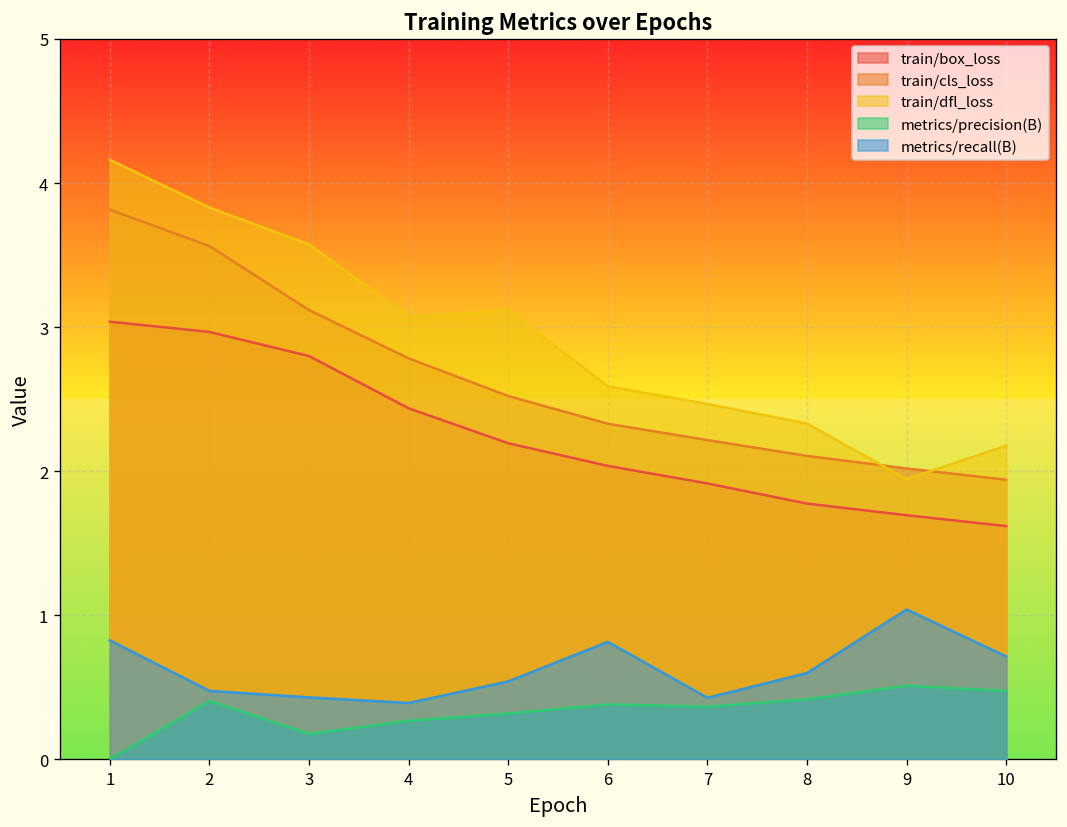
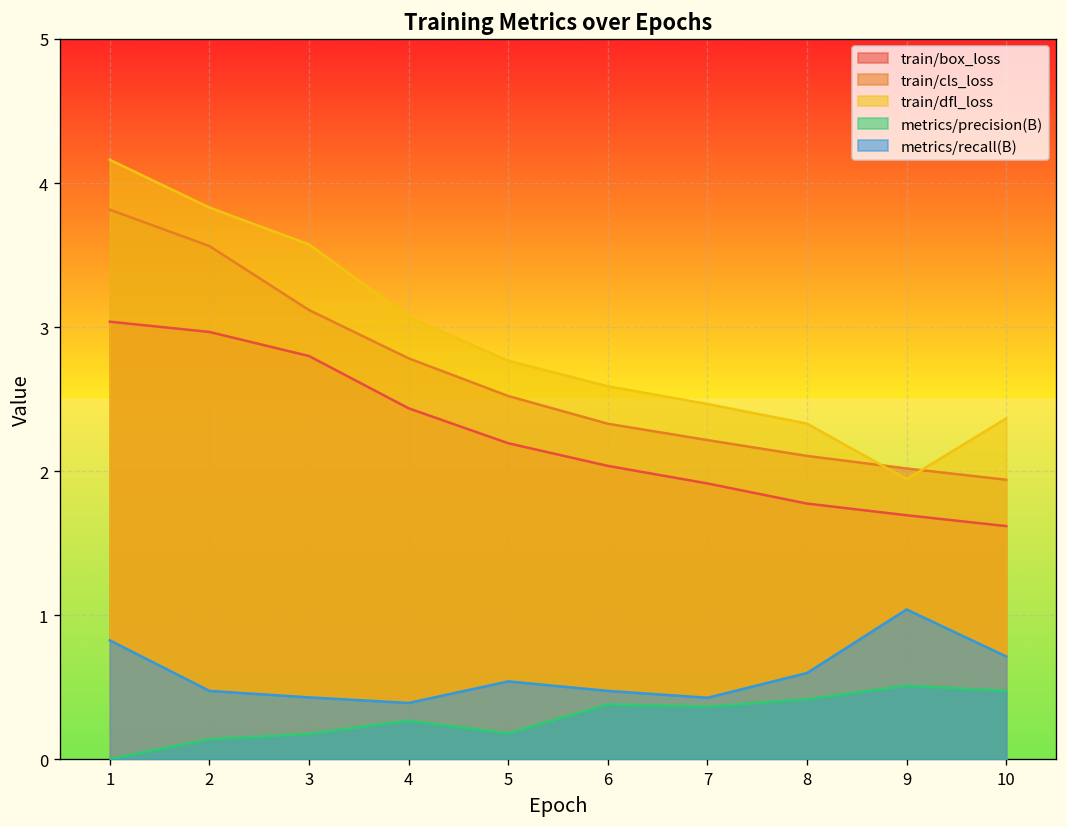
  {
    "train/dfl_loss": {
      "1": 4.16,
      "2": 3.83,
      "3": 3.57,
      "4": 3.07,
-     "5": 3.12,
+     "5": 2.77,
      "6": 2.59,
      "7": 2.47,
      "8": 2.33,
      "9": 1.95,
-     "10": 2.18
+     "10": 2.37
    },
    "metrics/precision(B)": {
      "1": 0.00,
-     "2": 0.41,
+     "2": 0.14,
      "3": 0.18,
      "4": 0.27,
-     "5": 0.32,
+     "5": 0.18,
      "6": 0.38,
      "7": 0.37,
      "8": 0.42,
      "9": 0.51,
      "10": 0.48
    },
    "metrics/recall(B)": {
      "1": 0.83,
      "2": 0.48,
      "3": 0.43,
      "4": 0.39,
      "5": 0.54,
-     "6": 0.82,
+     "6": 0.48,
      "7": 0.43,
      "8": 0.60,
      "9": 1.04,
      "10": 0.71
    }
  }
